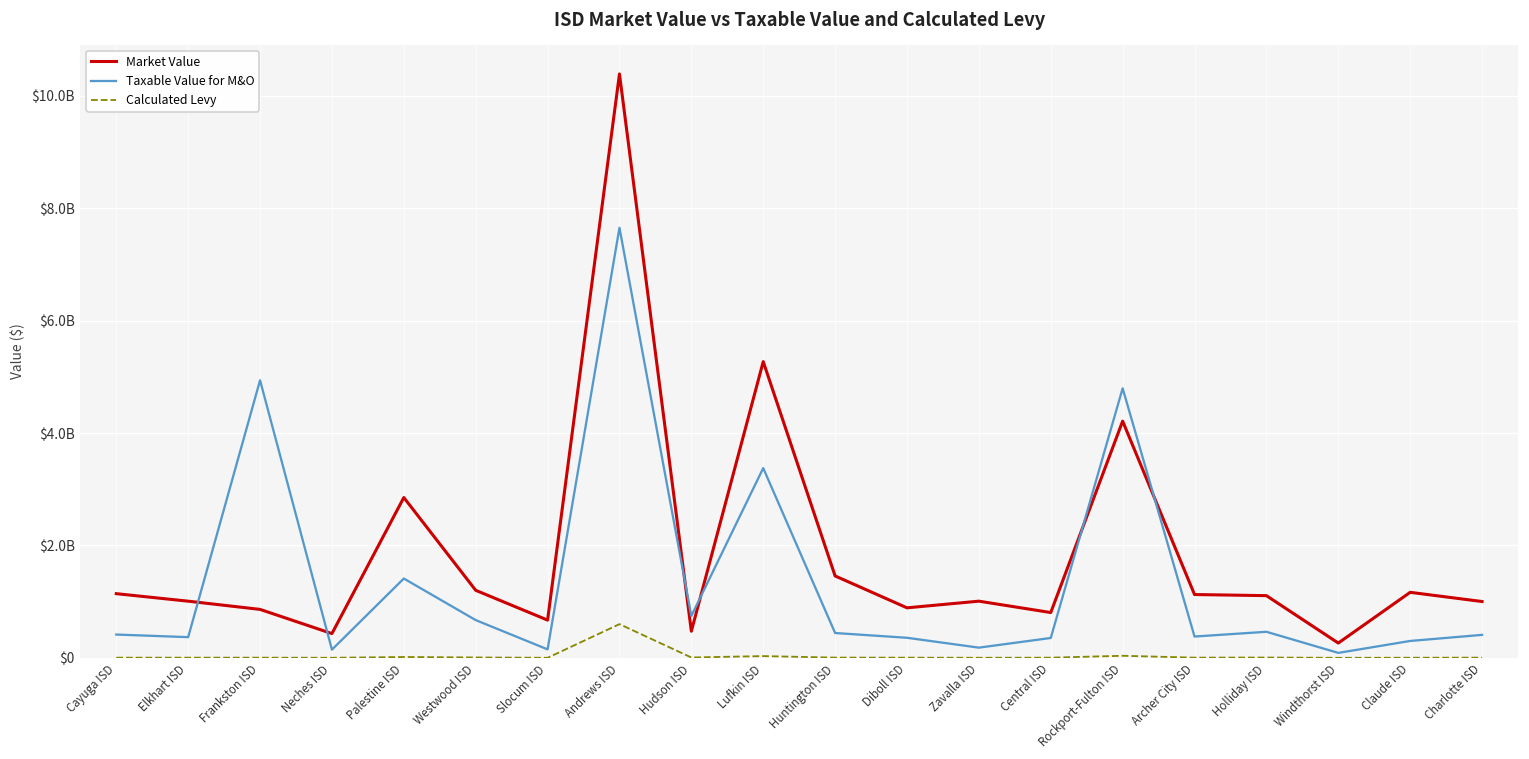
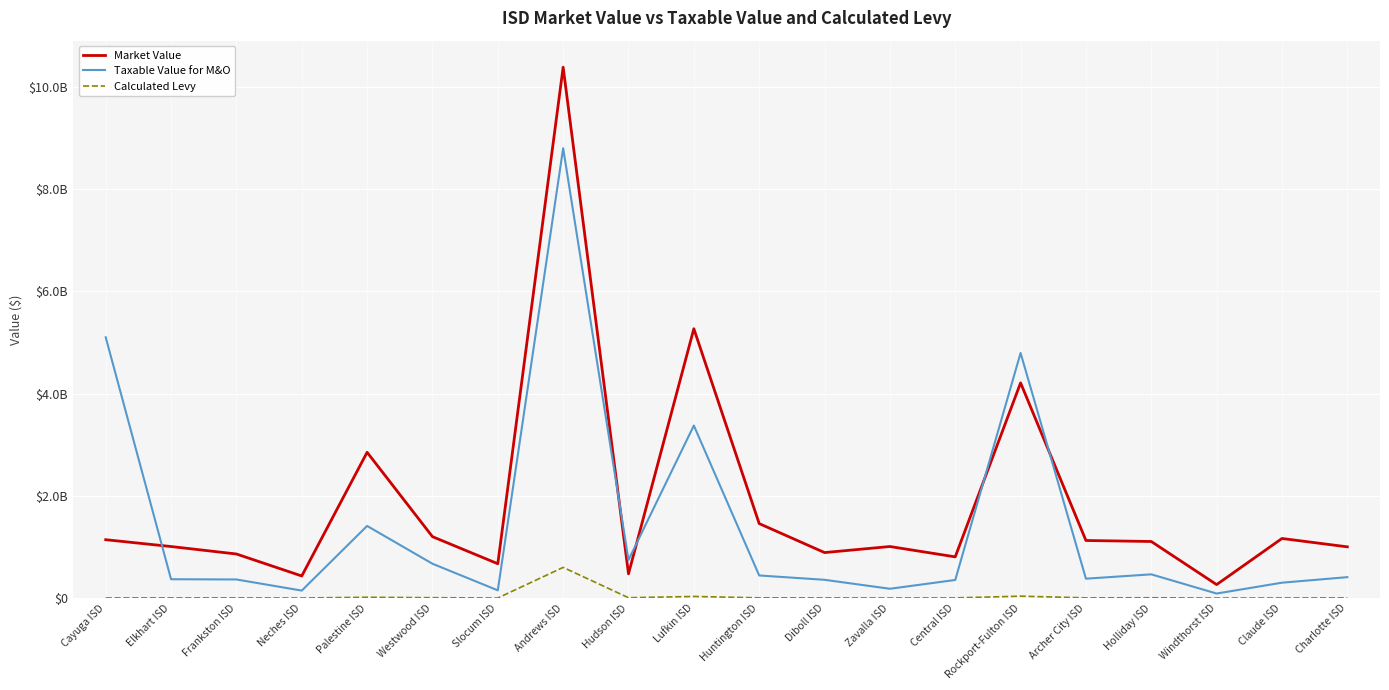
  {
    "Market Value": {
      "Cayuga ISD": "$1100000000",
      "Elkhart ISD": "$1000000000",
      "Frankston ISD": "$900000000",
      "Neches ISD": "$400000000",
      "Palestine ISD": "$2900000000",
      "Westwood ISD": "$1200000000",
      "Slocum ISD": "$700000000",
      "Andrews ISD": "$10400000000",
      "Hudson ISD": "$500000000",
      "Lufkin ISD": "$5300000000",
      "Huntington ISD": "$1500000000",
      "Diboll ISD": "$900000000",
      "Zavalla ISD": "$1000000000",
      "Central ISD": "$800000000",
      "Rockport-Fulton ISD": "$4200000000",
      "Archer City ISD": "$1100000000",
      "Holliday ISD": "$1100000000",
      "Windthorst ISD": "$300000000",
      "Claude ISD": "$1200000000",
      "Charlotte ISD": "$1000000000"
    },
    "Taxable Value for M&O": {
-     "Cayuga ISD": "$400000000",
+     "Cayuga ISD": "$5100000000",
      "Elkhart ISD": "$400000000",
-     "Frankston ISD": "$4900000000",
+     "Frankston ISD": "$400000000",
      "Neches ISD": "$100000000",
      "Palestine ISD": "$1400000000",
      "Westwood ISD": "$700000000",
      "Slocum ISD": "$200000000",
-     "Andrews ISD": "$7700000000",
+     "Andrews ISD": "$8800000000",
      "Hudson ISD": "$700000000",
      "Lufkin ISD": "$3400000000",
      "Huntington ISD": "$400000000",
      "Diboll ISD": "$400000000",
      "Zavalla ISD": "$200000000",
      "Central ISD": "$400000000",
      "Rockport-Fulton ISD": "$4800000000",
      "Archer City ISD": "$400000000",
      "Holliday ISD": "$500000000",
      "Windthorst ISD": "$100000000",
      "Claude ISD": "$300000000",
      "Charlotte ISD": "$400000000"
    },
    "Calculated Levy": {
      "Cayuga ISD": "$0",
      "Elkhart ISD": "$0",
      "Frankston ISD": "$0",
      "Neches ISD": "$0",
      "Palestine ISD": "$0",
      "Westwood ISD": "$0",
      "Slocum ISD": "$0",
      "Andrews ISD": "$600000000",
      "Hudson ISD": "$0",
      "Lufkin ISD": "$0",
      "Huntington ISD": "$0",
      "Diboll ISD": "$0",
      "Zavalla ISD": "$0",
      "Central ISD": "$0",
      "Rockport-Fulton ISD": "$0",
      "Archer City ISD": "$0",
      "Holliday ISD": "$0",
      "Windthorst ISD": "$0",
      "Claude ISD": "$0",
      "Charlotte ISD": "$0"
    }
  }
